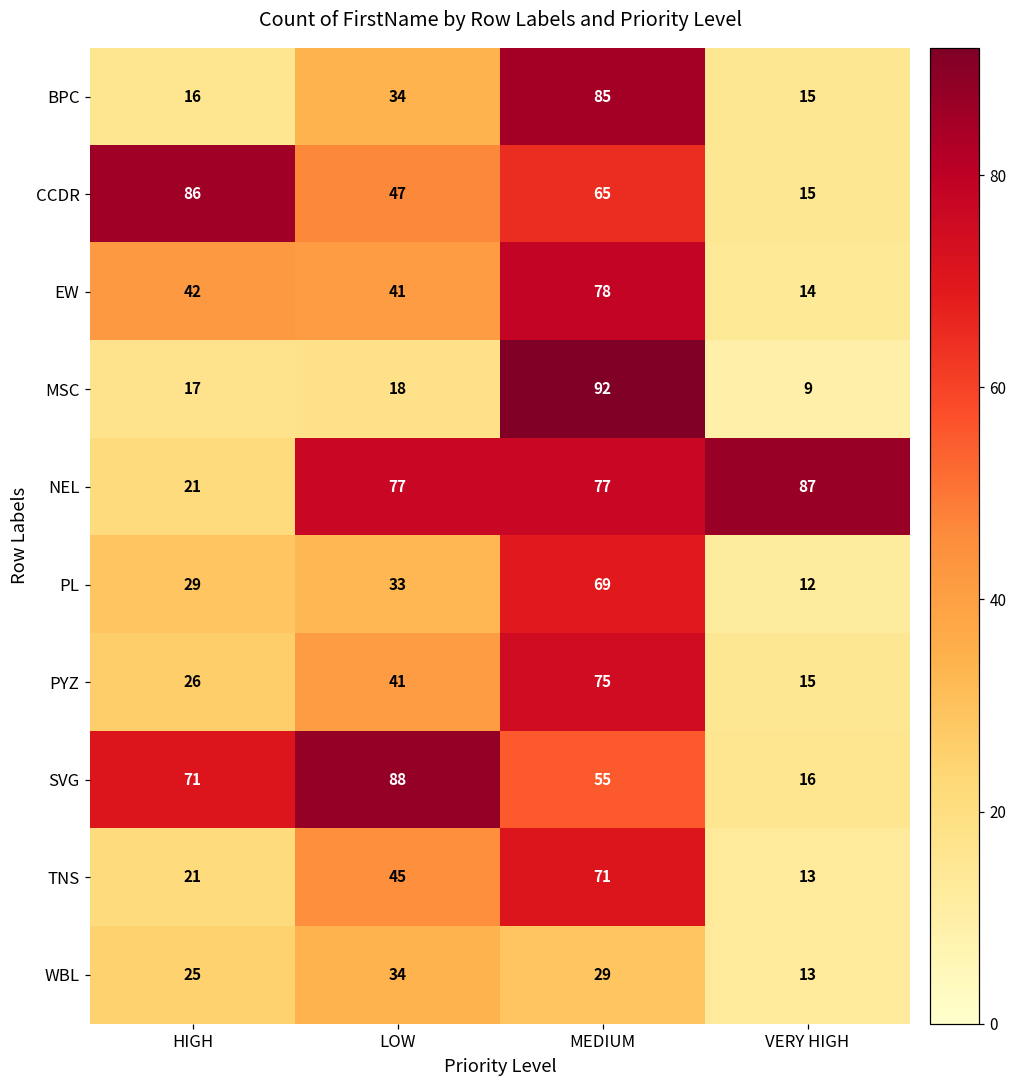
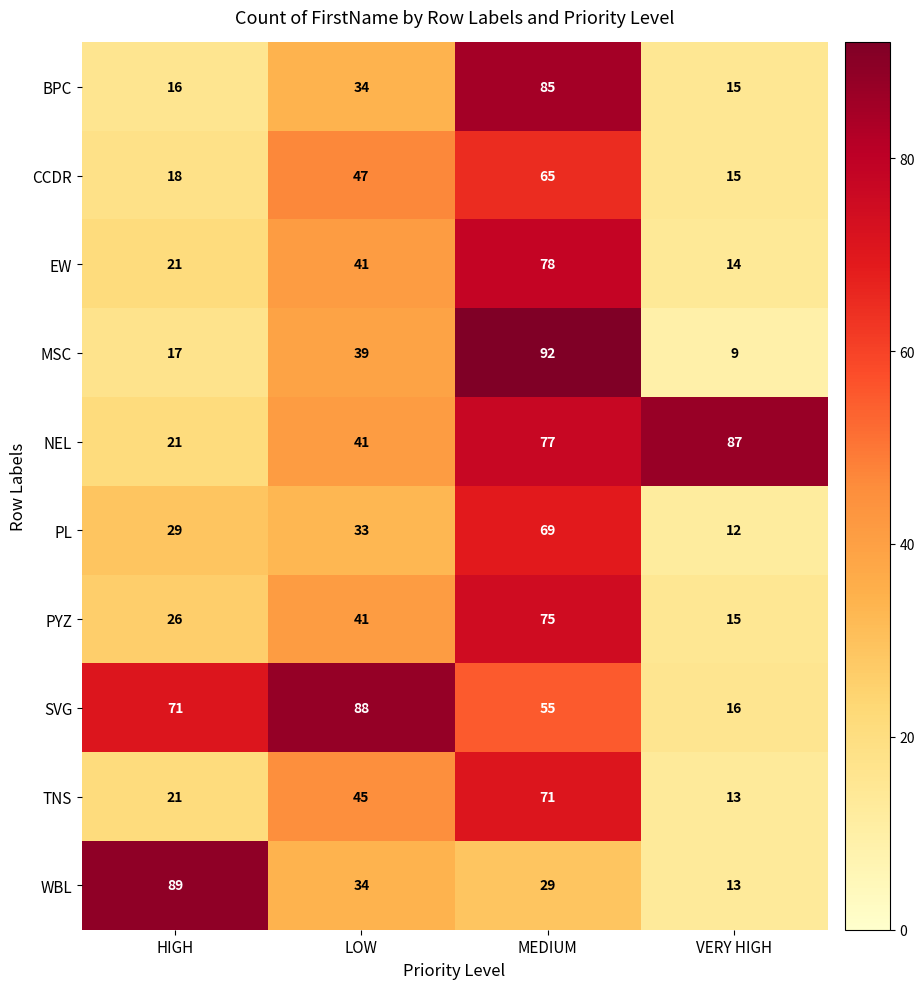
  {
    "BPC": {
      "HIGH": 16,
      "LOW": 34,
      "MEDIUM": 85,
      "VERY HIGH": 15
    },
    "CCDR": {
-     "HIGH": 86,
+     "HIGH": 18,
      "LOW": 47,
      "MEDIUM": 65,
      "VERY HIGH": 15
    },
    "EW": {
-     "HIGH": 42,
+     "HIGH": 21,
      "LOW": 41,
      "MEDIUM": 78,
      "VERY HIGH": 14
    },
    "MSC": {
      "HIGH": 17,
-     "LOW": 18,
+     "LOW": 39,
      "MEDIUM": 92,
      "VERY HIGH": 9
    },
    "NEL": {
      "HIGH": 21,
-     "LOW": 77,
+     "LOW": 41,
      "MEDIUM": 77,
      "VERY HIGH": 87
    },
    "PL": {
      "HIGH": 29,
      "LOW": 33,
      "MEDIUM": 69,
      "VERY HIGH": 12
    },
    "PYZ": {
      "HIGH": 26,
      "LOW": 41,
      "MEDIUM": 75,
      "VERY HIGH": 15
    },
    "SVG": {
      "HIGH": 71,
      "LOW": 88,
      "MEDIUM": 55,
      "VERY HIGH": 16
    },
    "TNS": {
      "HIGH": 21,
      "LOW": 45,
      "MEDIUM": 71,
      "VERY HIGH": 13
    },
    "WBL": {
-     "HIGH": 25,
+     "HIGH": 89,
      "LOW": 34,
      "MEDIUM": 29,
      "VERY HIGH": 13
    }
  }
